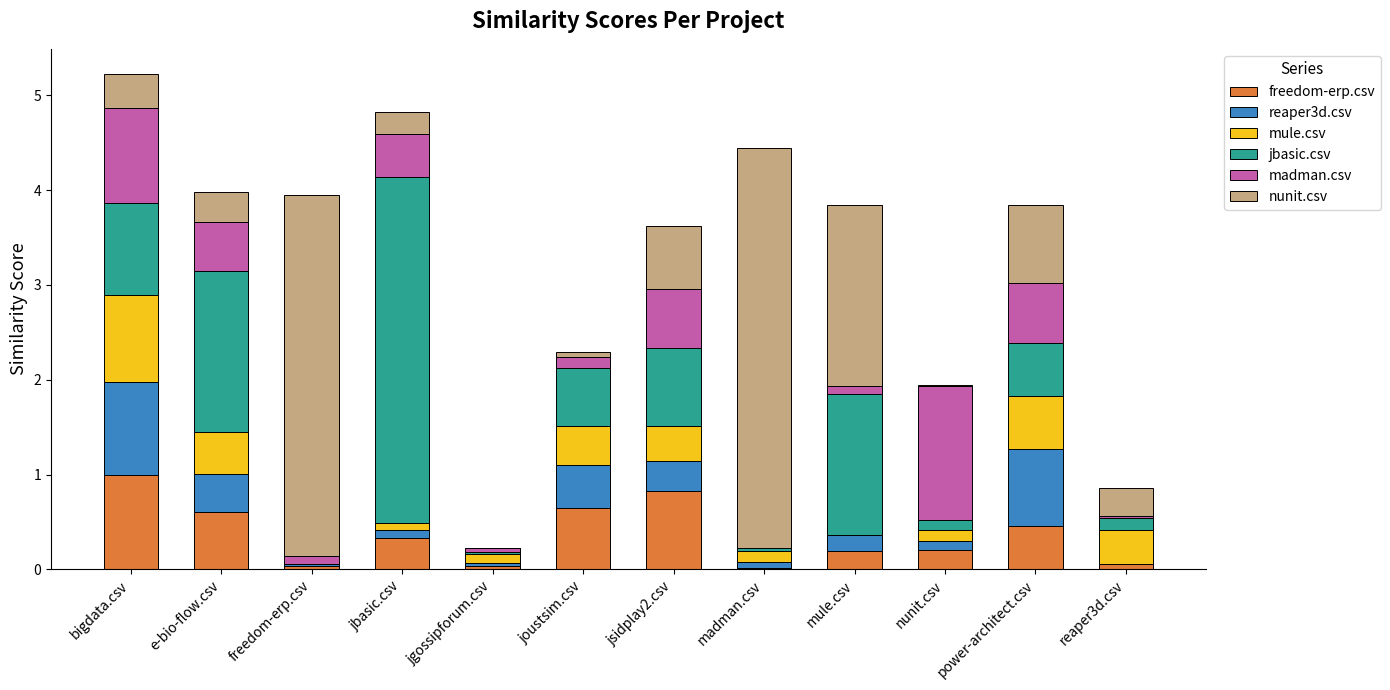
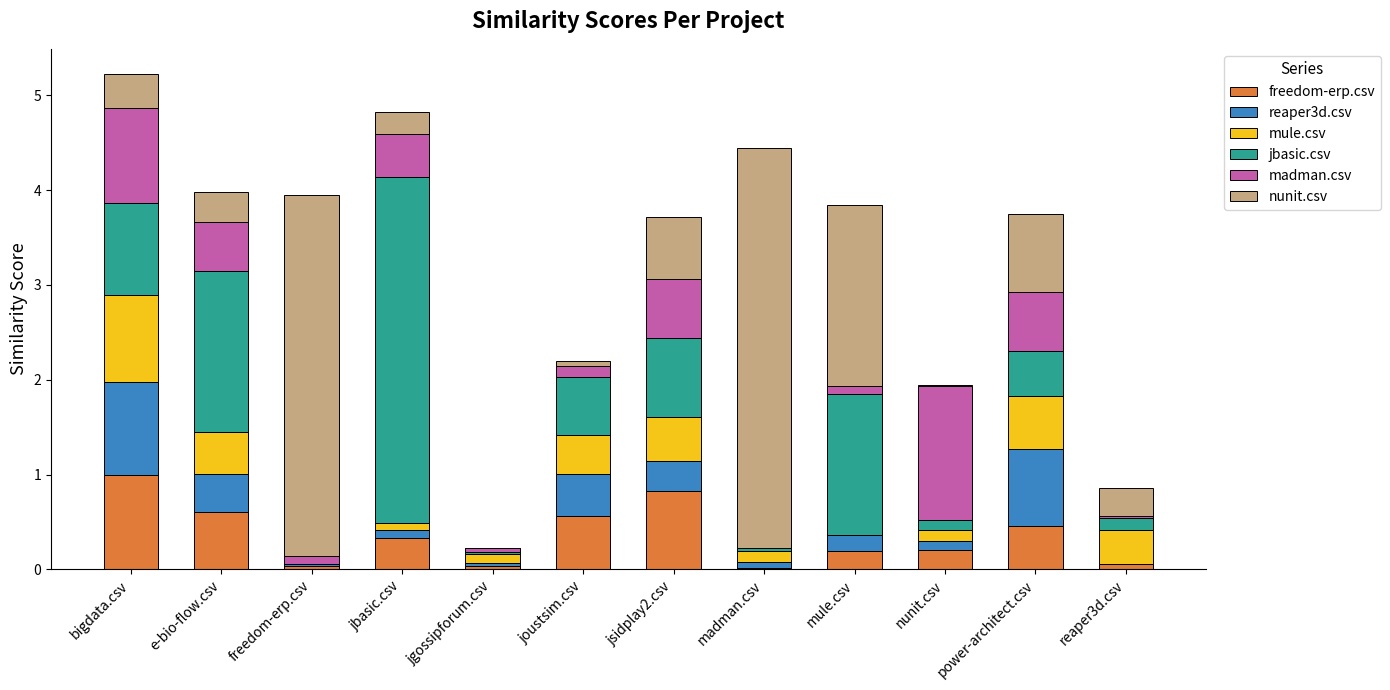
  {
    "freedom-erp.csv": {
      "bigdata.csv": 1.0,
      "e-bio-flow.csv": 0.6,
      "freedom-erp.csv": 0.0,
      "jbasic.csv": 0.3,
      "jgossipforum.csv": 0.0,
-     "joustsim.csv": 0.7,
+     "joustsim.csv": 0.6,
      "jsidplay2.csv": 0.8,
      "mule.csv": 0.2,
      "nunit.csv": 0.2,
      "power-architect.csv": 0.5,
      "reaper3d.csv": 0.1
    },
    "reaper3d.csv": {
      "bigdata.csv": 1.0,
      "e-bio-flow.csv": 0.4,
      "jbasic.csv": 0.1,
      "jgossipforum.csv": 0.0,
      "joustsim.csv": 0.4,
      "jsidplay2.csv": 0.3,
      "madman.csv": 0.1,
      "mule.csv": 0.2,
      "nunit.csv": 0.1,
      "power-architect.csv": 0.8,
      "reaper3d.csv": 0.0
    },
    "mule.csv": {
      "bigdata.csv": 0.9,
      "e-bio-flow.csv": 0.4,
      "freedom-erp.csv": 0.0,
      "jbasic.csv": 0.1,
      "jgossipforum.csv": 0.1,
      "joustsim.csv": 0.4,
-     "jsidplay2.csv": 0.4,
+     "jsidplay2.csv": 0.5,
      "madman.csv": 0.1,
      "mule.csv": 0.0,
      "nunit.csv": 0.1,
      "power-architect.csv": 0.6,
      "reaper3d.csv": 0.4
    },
    "jbasic.csv": {
      "bigdata.csv": 1.0,
      "e-bio-flow.csv": 1.7,
      "freedom-erp.csv": 0.0,
      "jbasic.csv": 3.7,
      "joustsim.csv": 0.6,
      "jsidplay2.csv": 0.8,
      "madman.csv": 0.0,
      "mule.csv": 1.5,
      "nunit.csv": 0.1,
-     "power-architect.csv": 0.6,
+     "power-architect.csv": 0.5,
      "reaper3d.csv": 0.1
    },
    "madman.csv": {
      "bigdata.csv": 1.0,
      "e-bio-flow.csv": 0.5,
      "freedom-erp.csv": 0.1,
      "jbasic.csv": 0.5,
      "jgossipforum.csv": 0.0,
      "joustsim.csv": 0.1,
      "jsidplay2.csv": 0.6,
      "madman.csv": 0.0,
      "mule.csv": 0.1,
      "nunit.csv": 1.4,
      "power-architect.csv": 0.6
    },
    "nunit.csv": {
      "bigdata.csv": 0.4,
      "e-bio-flow.csv": 0.3,
      "freedom-erp.csv": 3.8,
      "jbasic.csv": 0.2,
      "jgossipforum.csv": 0.0,
      "joustsim.csv": 0.0,
      "jsidplay2.csv": 0.7,
      "madman.csv": 4.2,
      "mule.csv": 1.9,
      "power-architect.csv": 0.8,
      "reaper3d.csv": 0.3
    }
  }
